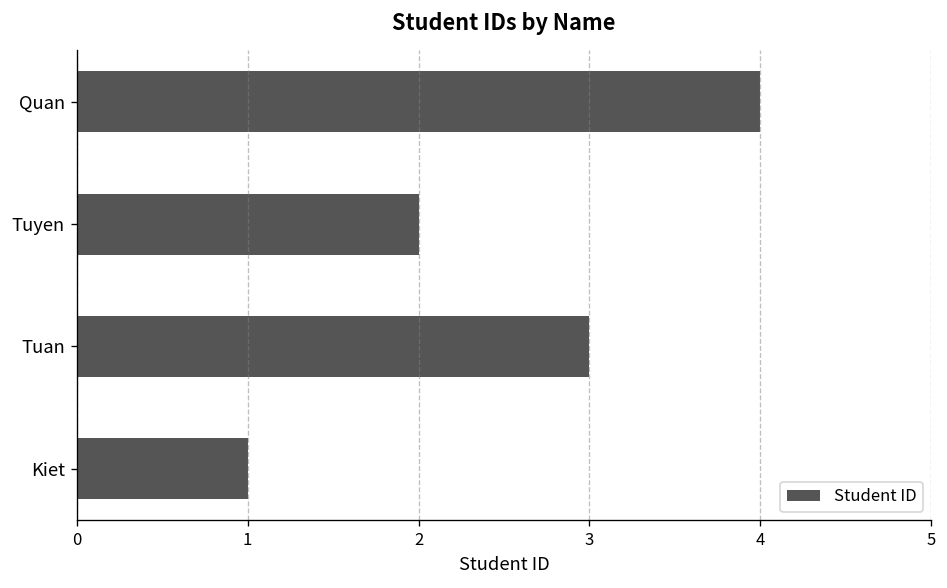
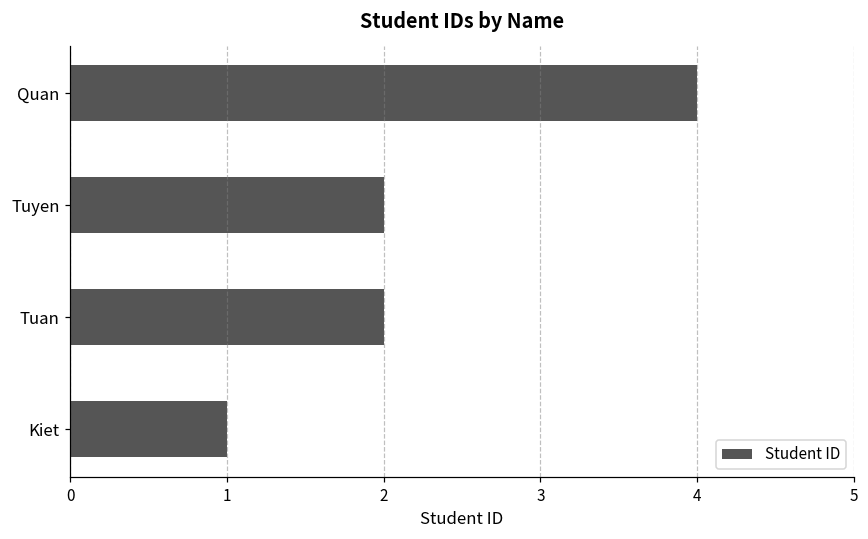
  {
    "Quan": 4,
    "Tuyen": 2,
-   "Tuan": 3,
+   "Tuan": 2,
    "Kiet": 1
  }
